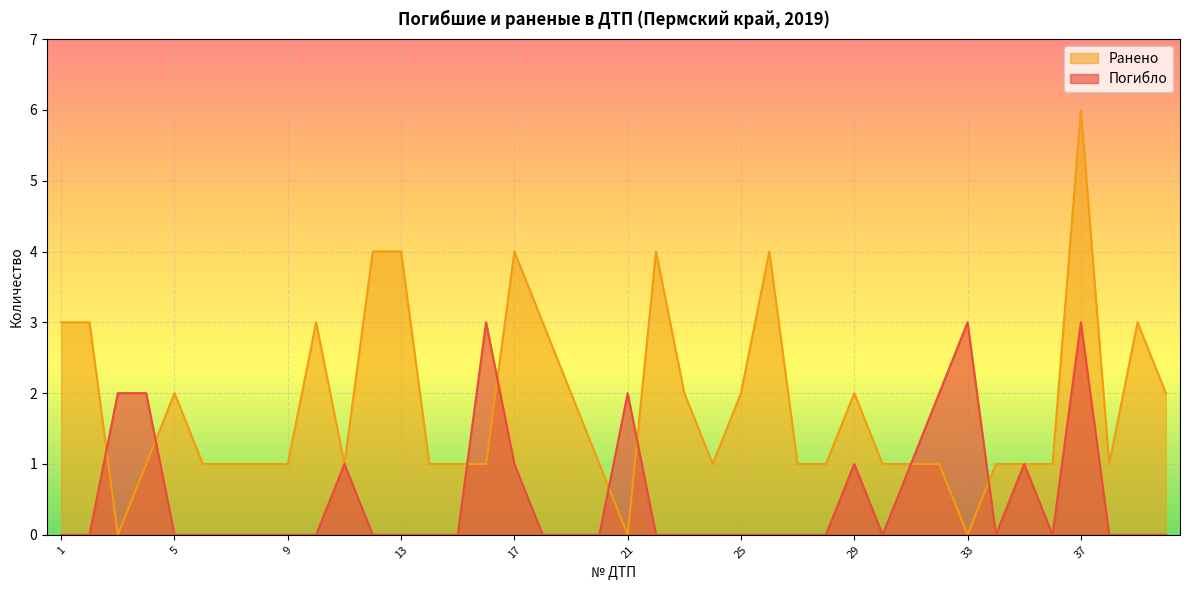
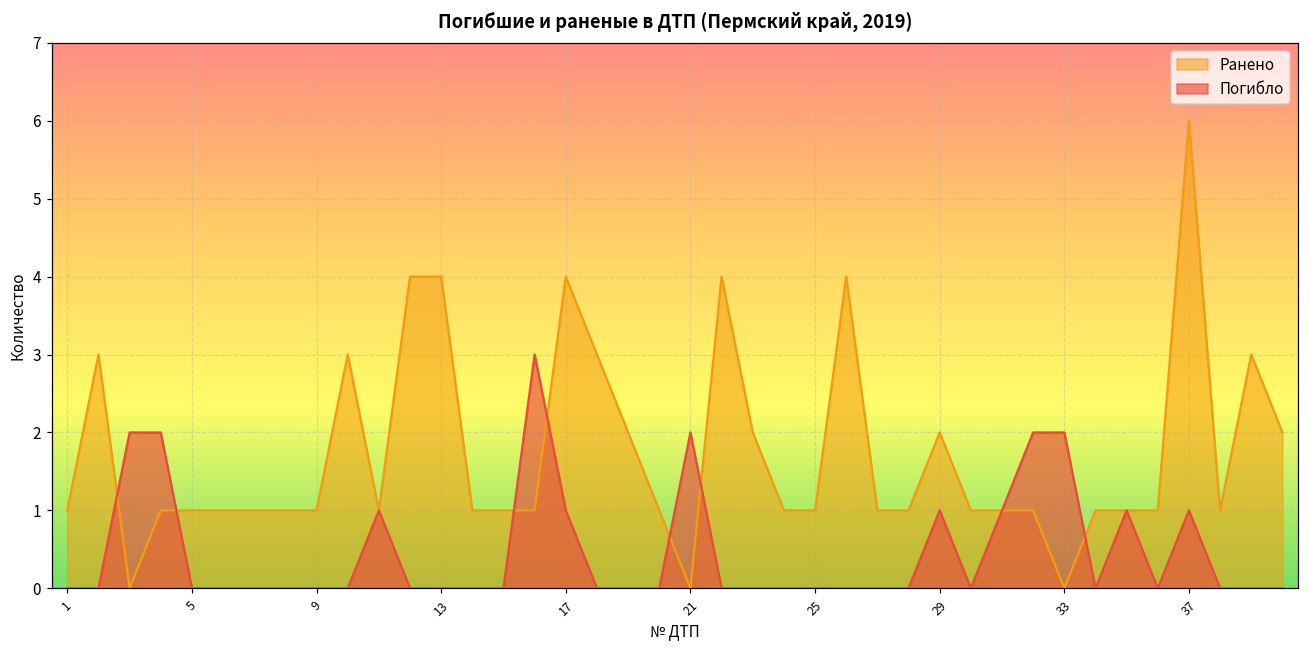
  {
    "Ранено": {
-     "1": 3,
-     "5": 2,
+     "1": 1,
+     "5": 1,
      "9": 1,
      "13": 4,
      "17": 4,
      "21": 0,
-     "25": 2,
+     "25": 1,
      "29": 2,
      "33": 0,
      "37": 6
    },
    "Погибло": {
      "1": 0,
      "5": 0,
      "9": 0,
      "13": 0,
      "17": 1,
      "21": 2,
      "25": 0,
      "29": 1,
-     "33": 3,
-     "37": 3
+     "33": 2,
+     "37": 1
    }
  }
